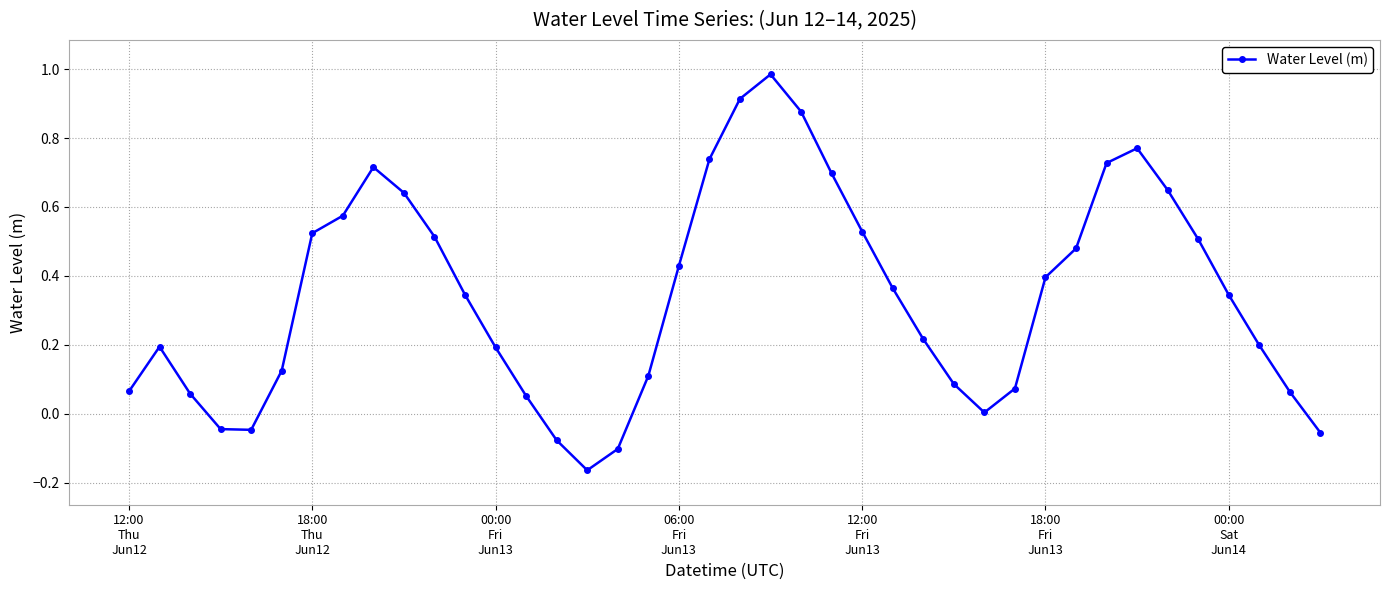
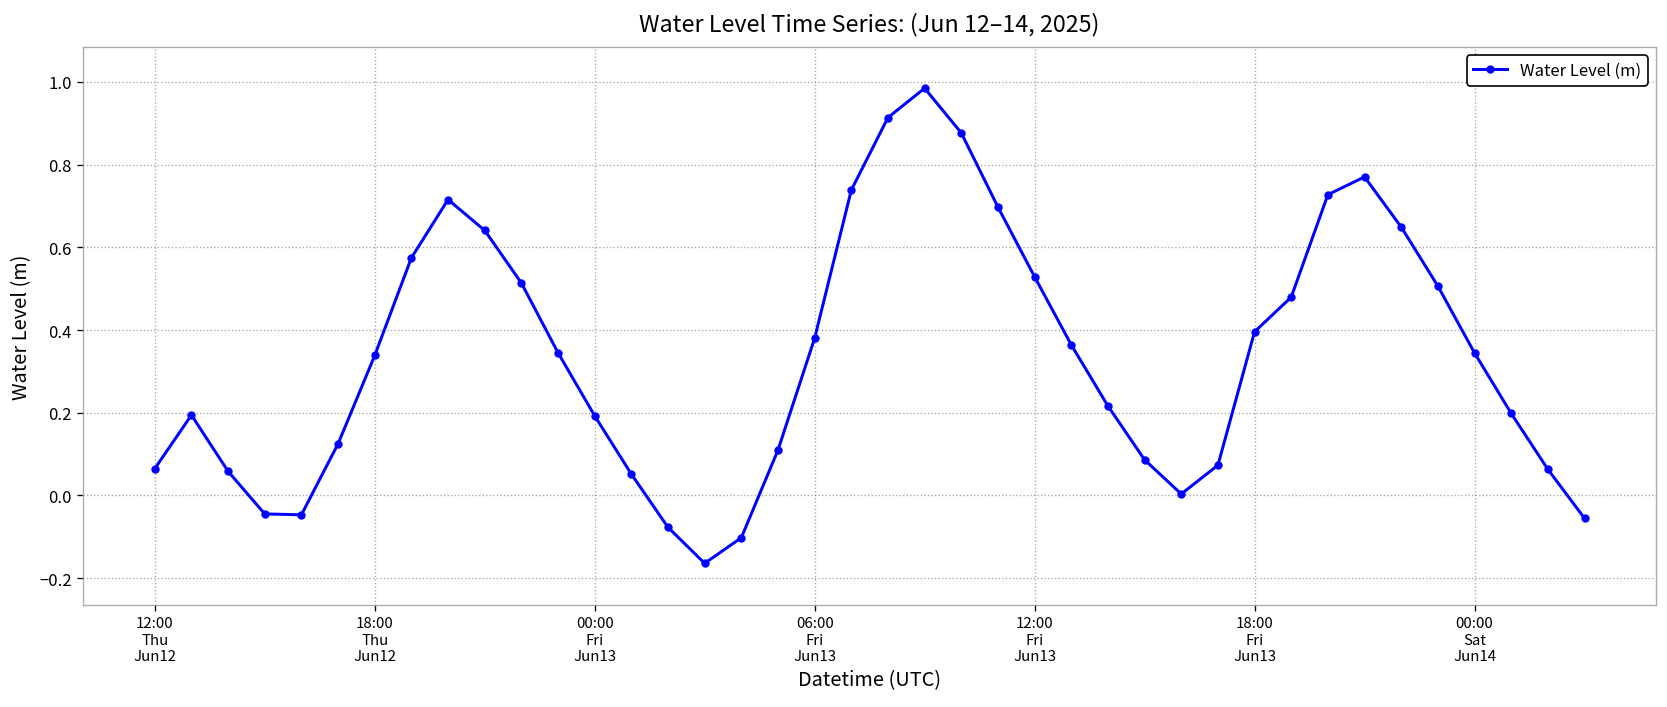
  {
    "12:00 Thu Jun12": 0.06,
-   "18:00 Thu Jun12": 0.52,
+   "18:00 Thu Jun12": 0.34,
    "00:00 Fri Jun13": 0.19,
-   "06:00 Fri Jun13": 0.43,
+   "06:00 Fri Jun13": 0.38,
    "12:00 Fri Jun13": 0.53,
    "18:00 Fri Jun13": 0.40,
    "00:00 Sat Jun14": 0.34
  }
